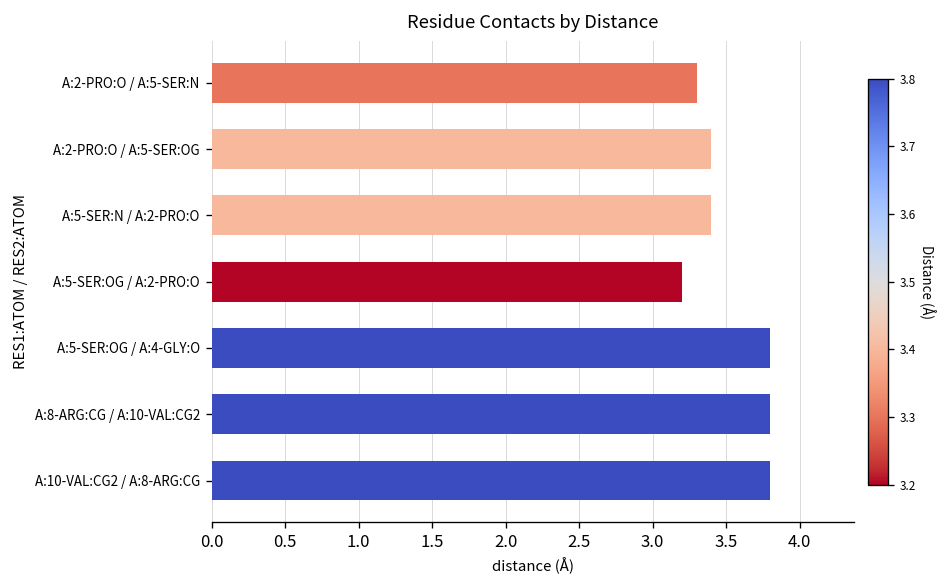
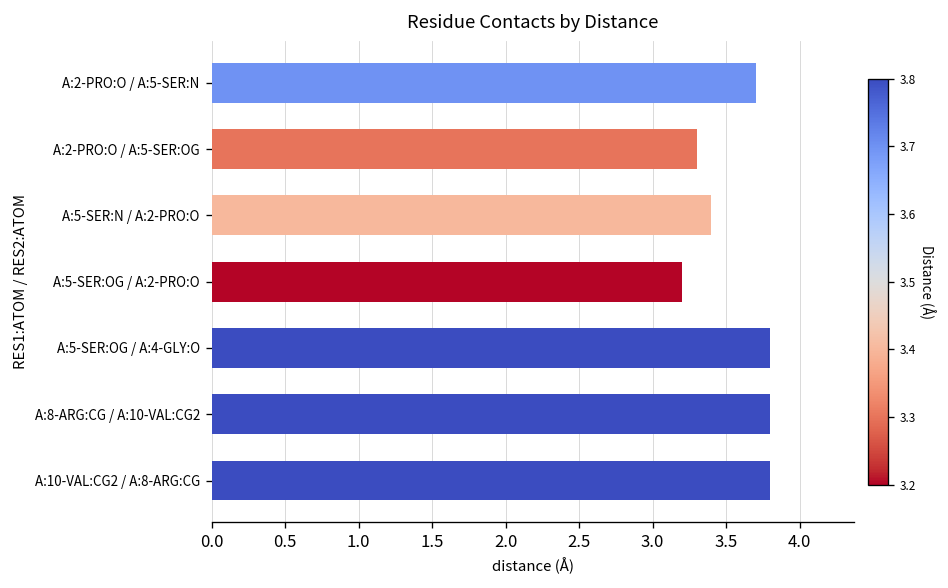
  {
-   "A:2-PRO:O / A:5-SER:N": 3.3,
-   "A:2-PRO:O / A:5-SER:OG": 3.4,
+   "A:2-PRO:O / A:5-SER:N": 3.7,
+   "A:2-PRO:O / A:5-SER:OG": 3.3,
    "A:5-SER:N / A:2-PRO:O": 3.4,
    "A:5-SER:OG / A:2-PRO:O": 3.2,
    "A:5-SER:OG / A:4-GLY:O": 3.8,
    "A:8-ARG:CG / A:10-VAL:CG2": 3.8,
    "A:10-VAL:CG2 / A:8-ARG:CG": 3.8
  }
